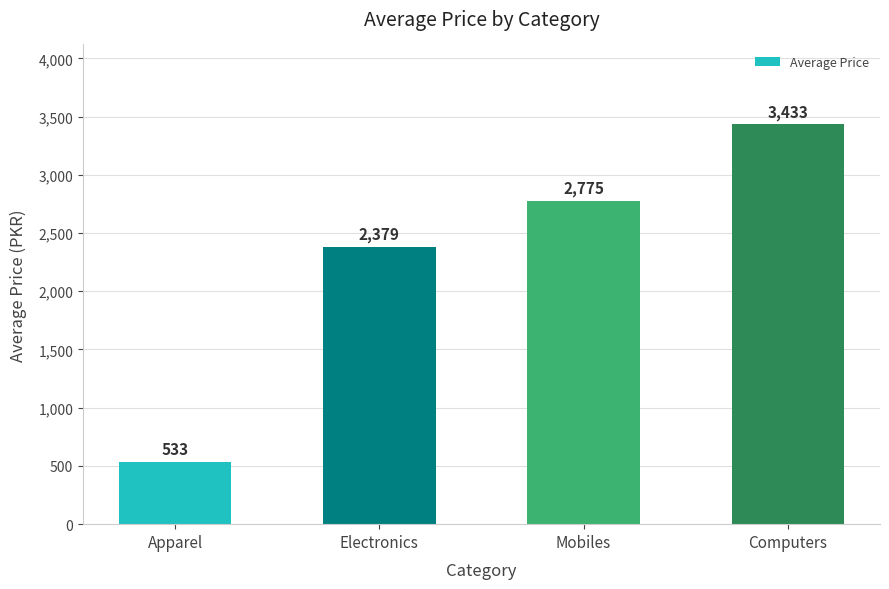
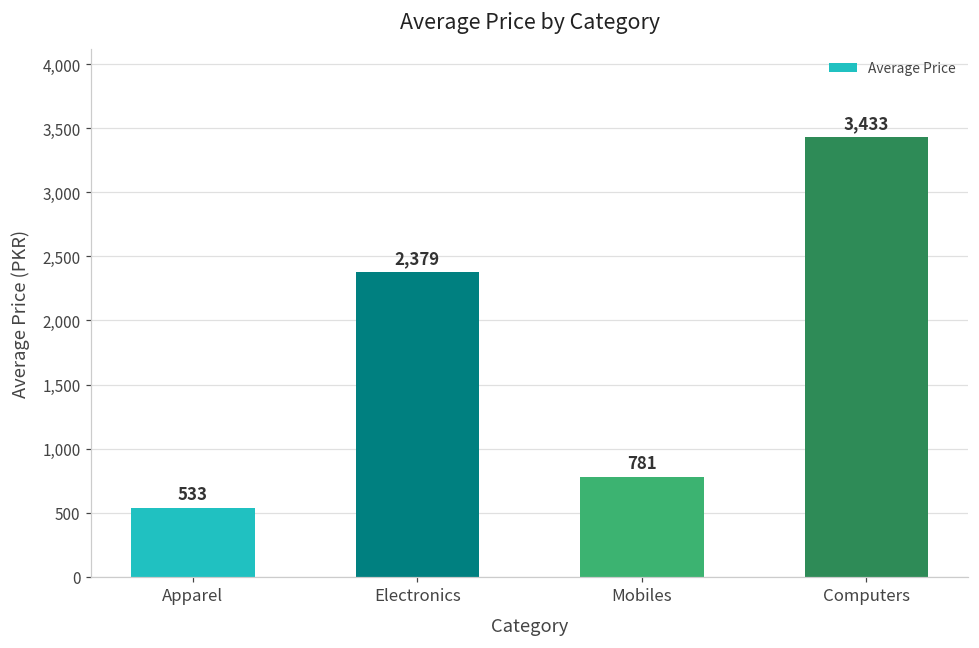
  {
    "Apparel": "533",
    "Electronics": "2,379",
-   "Mobiles": "2,775",
+   "Mobiles": "781",
    "Computers": "3,433"
  }
